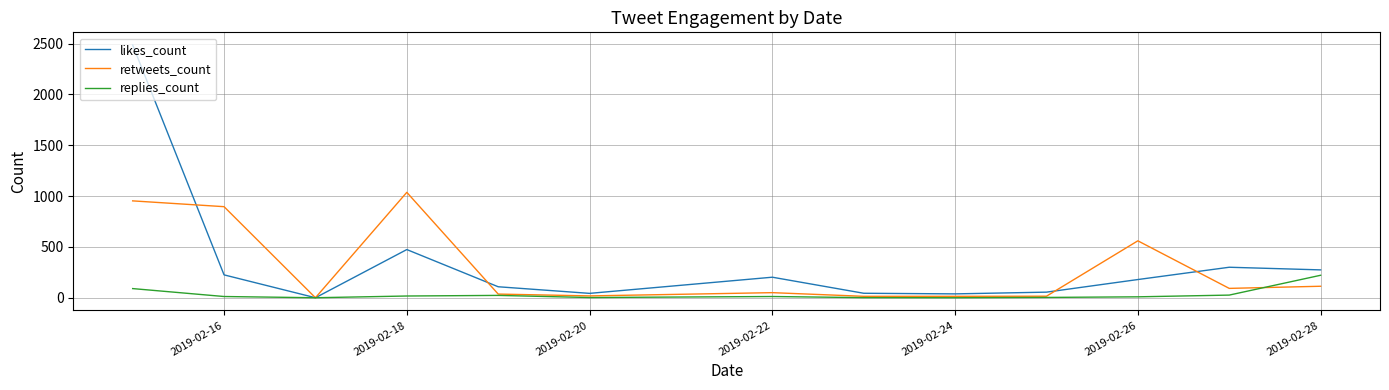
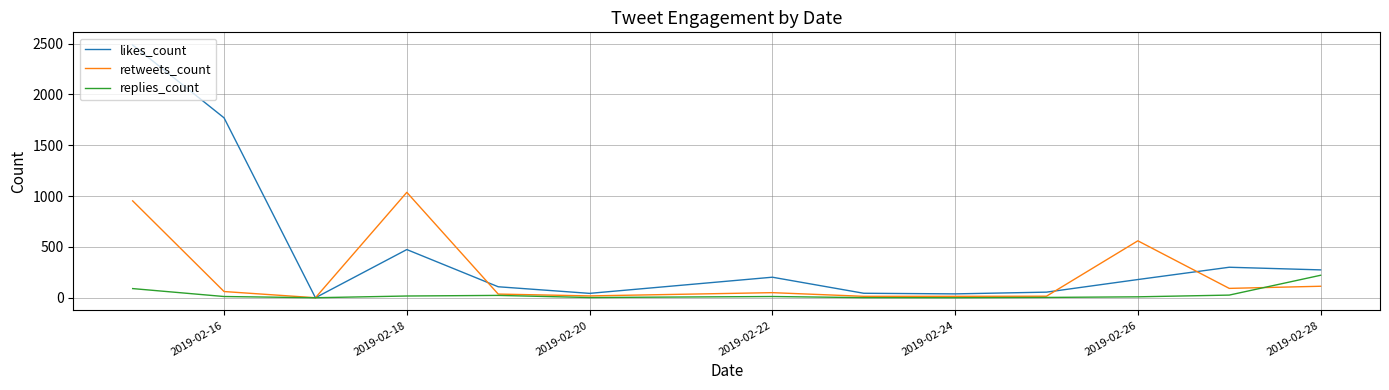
  {
    "likes_count": {
-     "2019-02-16": 230,
+     "2019-02-16": 1770,
      "2019-02-18": 470,
      "2019-02-22": 200,
      "2019-02-26": 180,
      "2019-02-28": 270
    },
    "retweets_count": {
-     "2019-02-16": 900,
+     "2019-02-16": 60,
      "2019-02-18": 1040,
      "2019-02-22": 50,
      "2019-02-26": 560,
      "2019-02-28": 110
    },
    "replies_count": {
      "2019-02-16": 10,
      "2019-02-18": 20,
      "2019-02-22": 10,
      "2019-02-26": 10,
      "2019-02-28": 220
    }
  }
